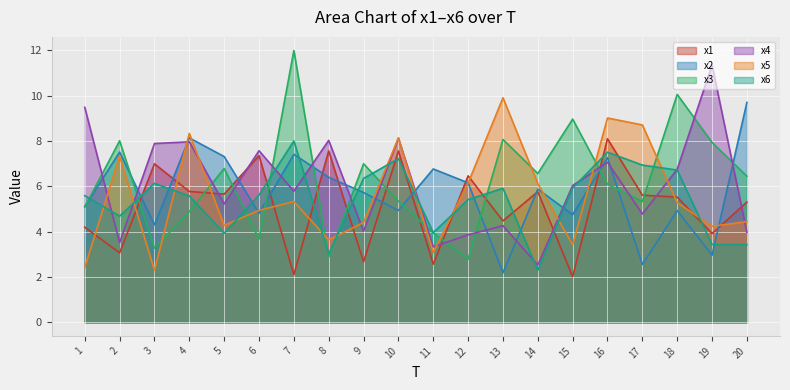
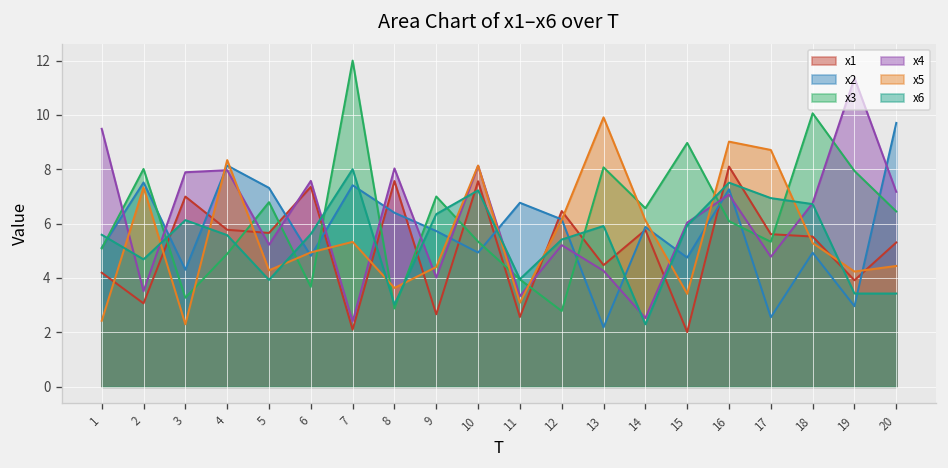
  {
    "x4": {
      "1": 9.5,
      "2": 3.5,
      "3": 7.9,
      "4": 8.0,
      "5": 5.2,
      "6": 7.6,
-     "7": 5.8,
+     "7": 2.4,
      "8": 8.0,
      "9": 4.0,
      "11": 3.3,
-     "12": 3.9,
+     "12": 5.2,
      "13": 4.3,
      "14": 2.5,
      "16": 7.1,
      "17": 4.8,
-     "20": 4.0
+     "20": 7.2
    }
  }
